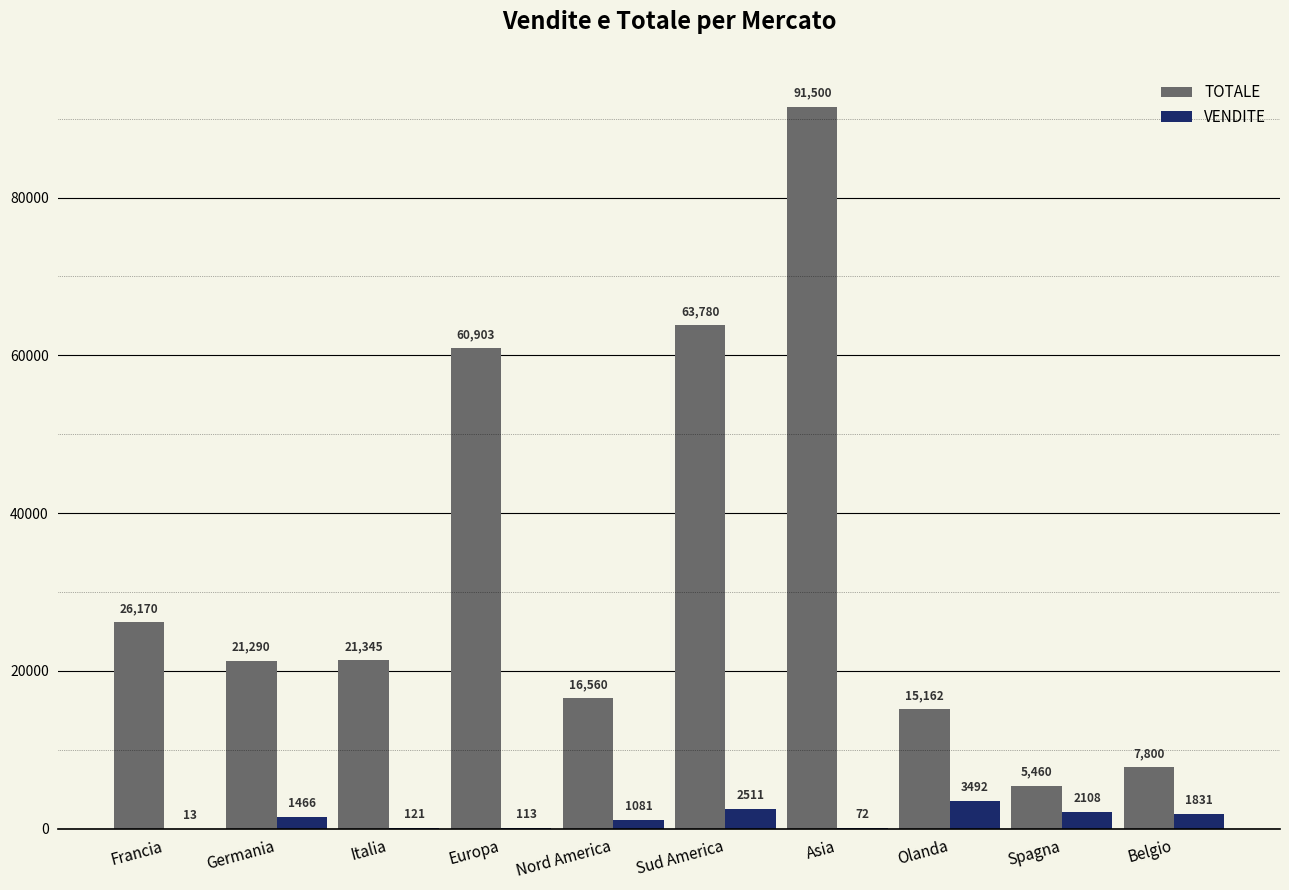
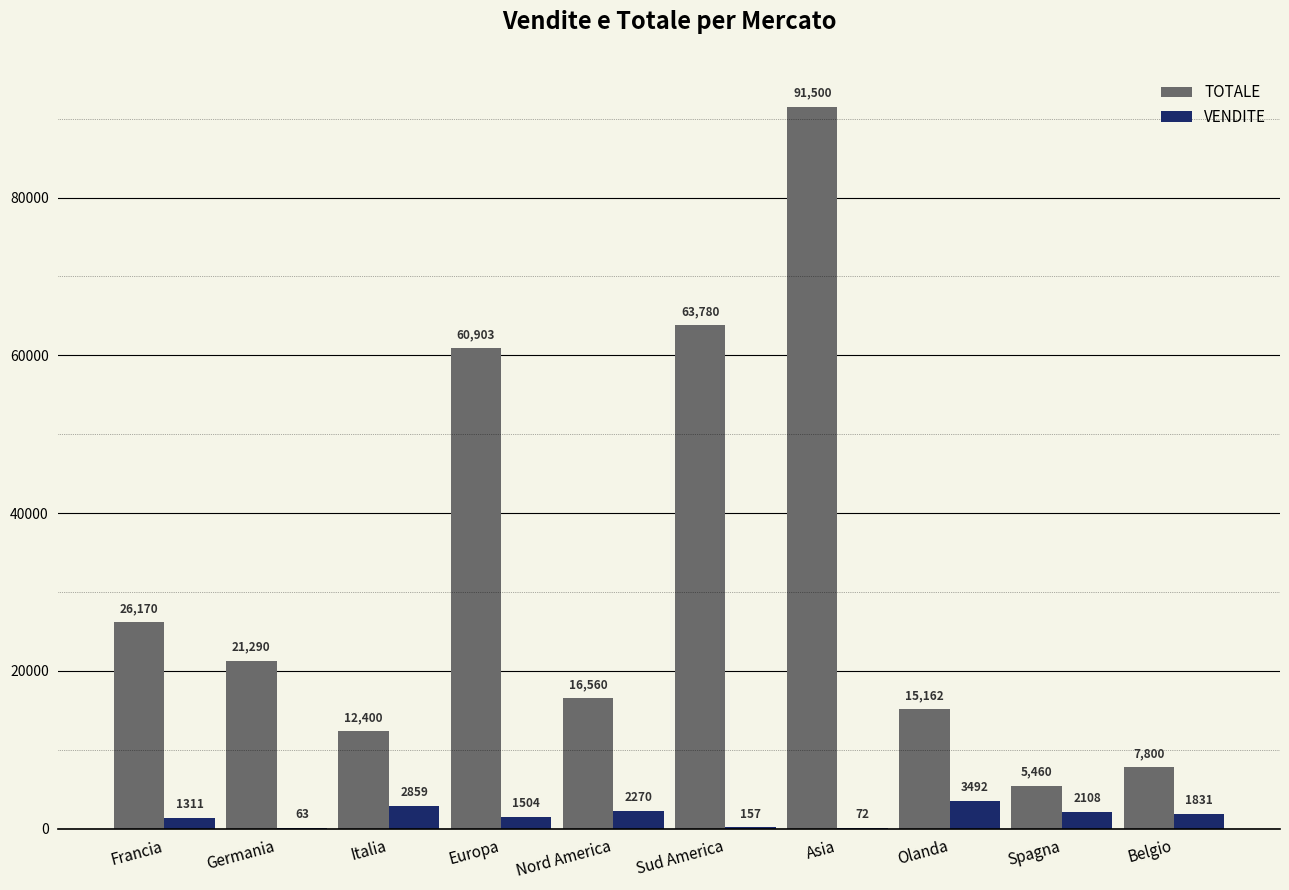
  {
    "TOTALE": {
      "Francia": "26,170",
      "Germania": "21,290",
-     "Italia": "21,345",
+     "Italia": "12,400",
      "Europa": "60,903",
      "Nord America": "16,560",
      "Sud America": "63,780",
      "Asia": "91,500",
      "Olanda": "15,162",
      "Spagna": "5,460",
      "Belgio": "7,800"
    },
    "VENDITE": {
-     "Francia": "13",
-     "Germania": "1466",
-     "Italia": "121",
-     "Europa": "113",
-     "Nord America": "1081",
-     "Sud America": "2511",
+     "Francia": "1311",
+     "Germania": "63",
+     "Italia": "2859",
+     "Europa": "1504",
+     "Nord America": "2270",
+     "Sud America": "157",
      "Asia": "72",
      "Olanda": "3492",
      "Spagna": "2108",
      "Belgio": "1831"
    }
  }
